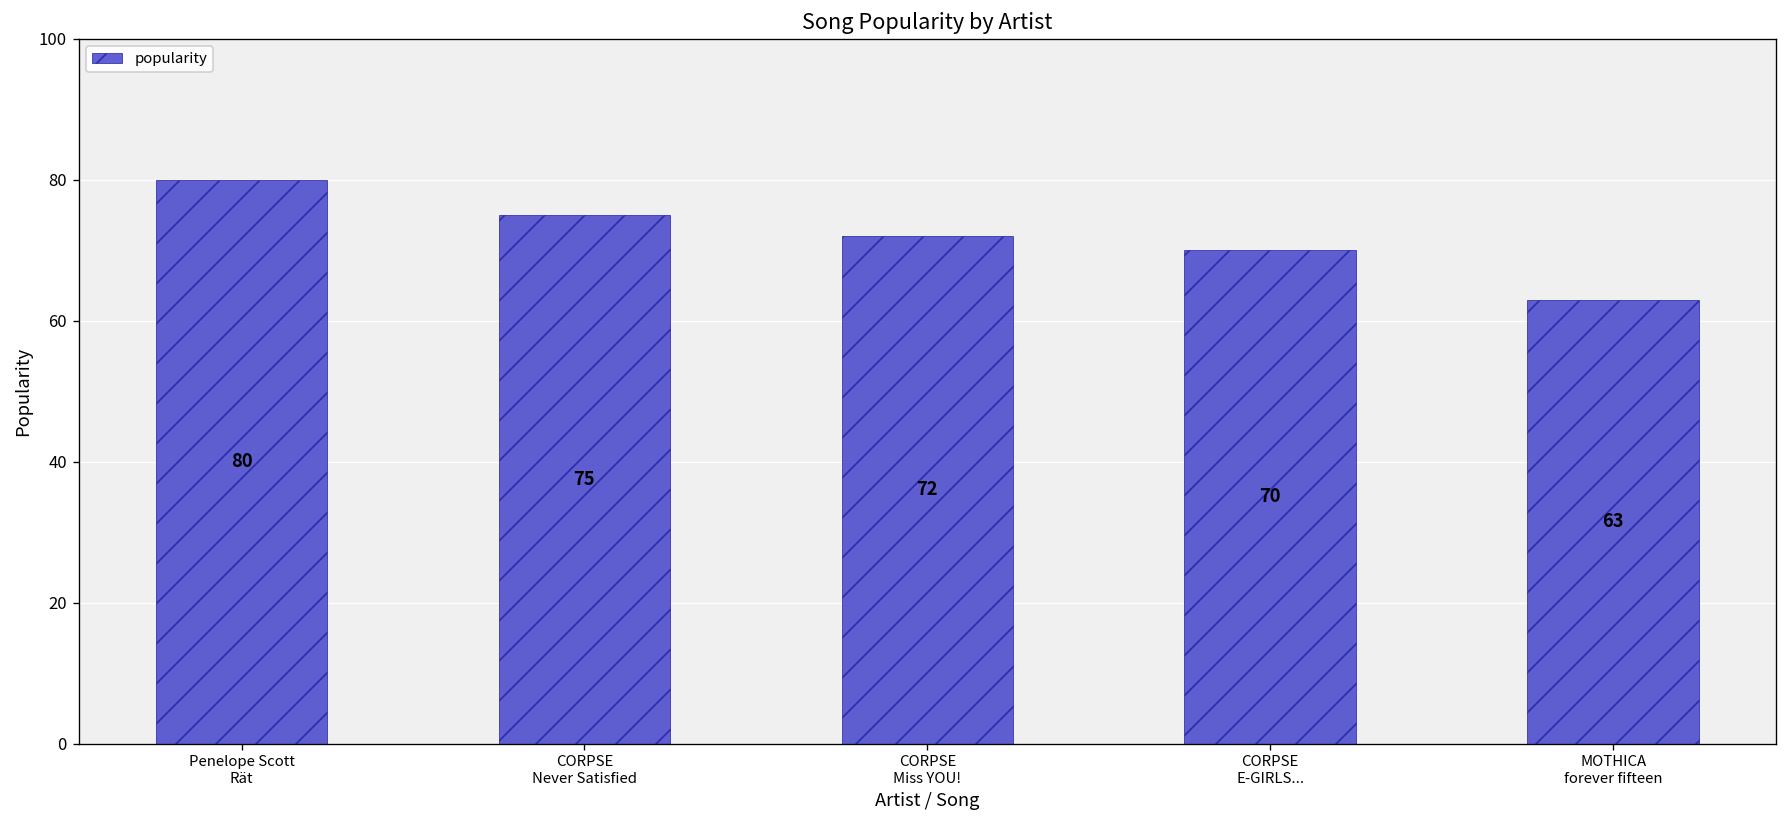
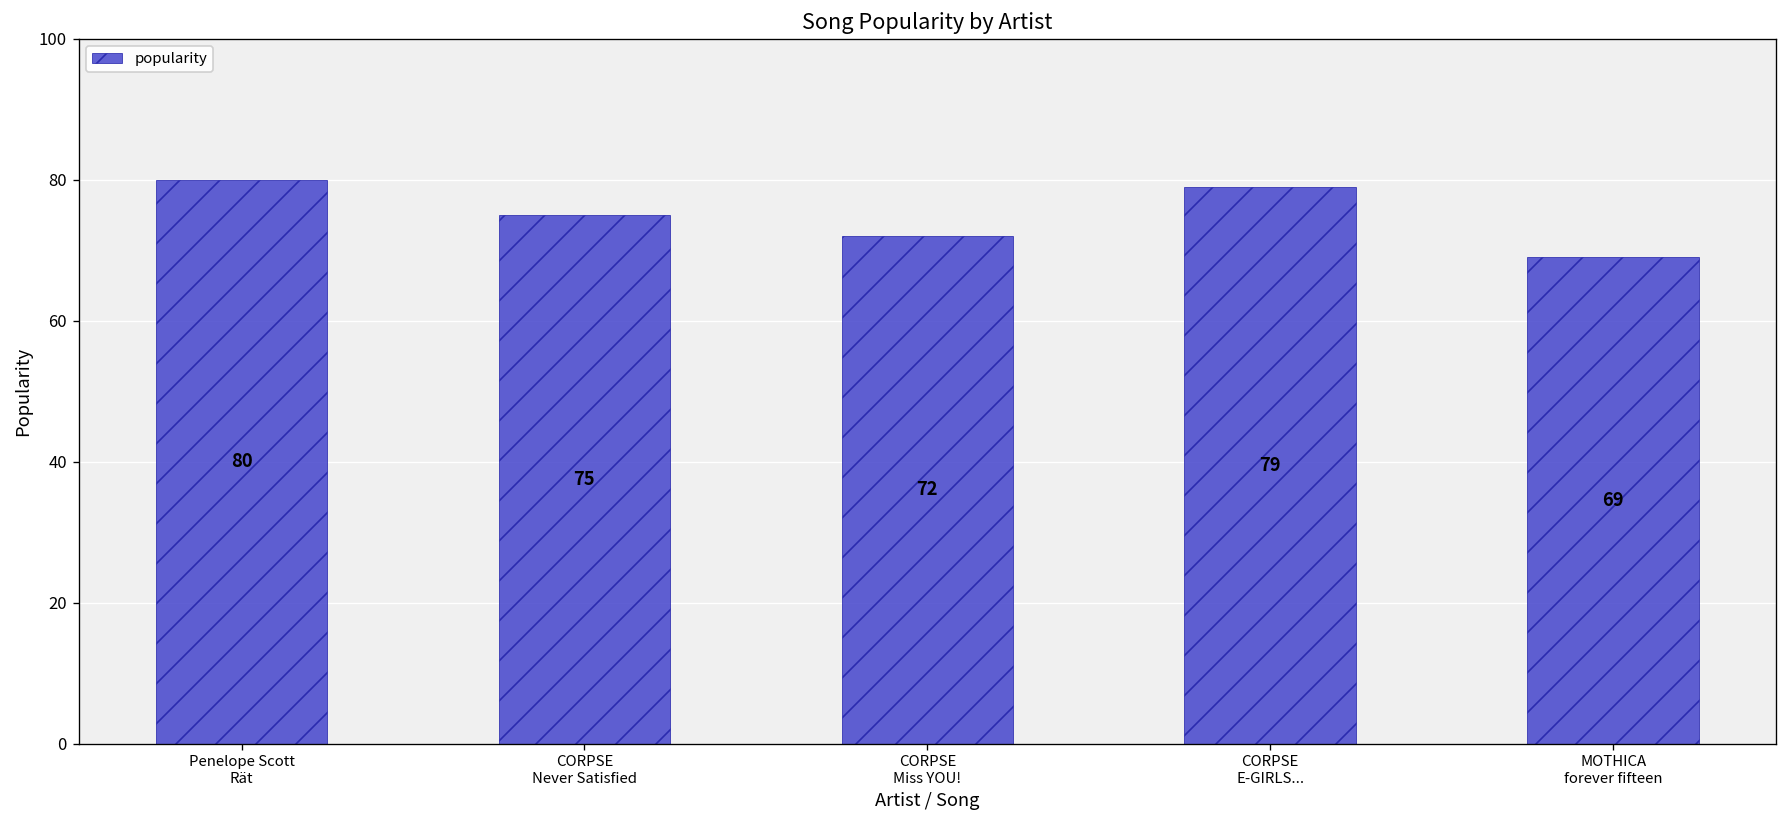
  {
    "Penelope Scott Rät": 80,
    "CORPSE Never Satisfied": 75,
    "CORPSE Miss YOU!": 72,
-   "CORPSE E-GIRLS...": 70,
-   "MOTHICA forever fifteen": 63
+   "CORPSE E-GIRLS...": 79,
+   "MOTHICA forever fifteen": 69
  }
